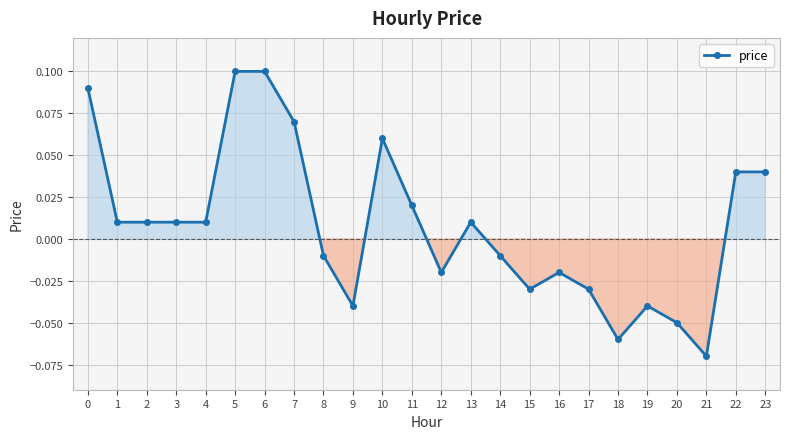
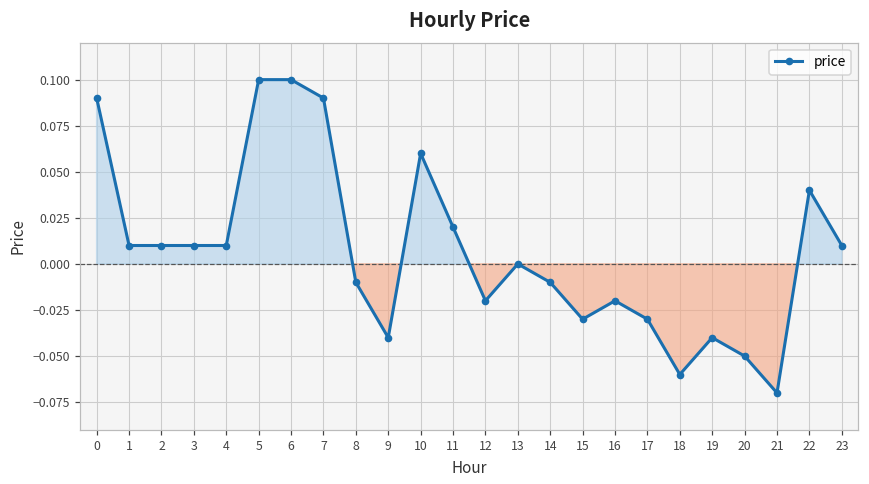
  {
    "0": 0.09,
    "1": 0.01,
    "2": 0.01,
    "3": 0.01,
    "4": 0.01,
    "5": 0.10,
    "6": 0.10,
-   "7": 0.07,
+   "7": 0.09,
    "8": -0.01,
    "9": -0.04,
    "10": 0.06,
    "11": 0.02,
    "12": -0.02,
-   "13": 0.01,
+   "13": 0.00,
    "14": -0.01,
    "15": -0.03,
    "16": -0.02,
    "17": -0.03,
    "18": -0.06,
    "19": -0.04,
    "20": -0.05,
    "21": -0.07,
    "22": 0.04,
-   "23": 0.04
+   "23": 0.01
  }
